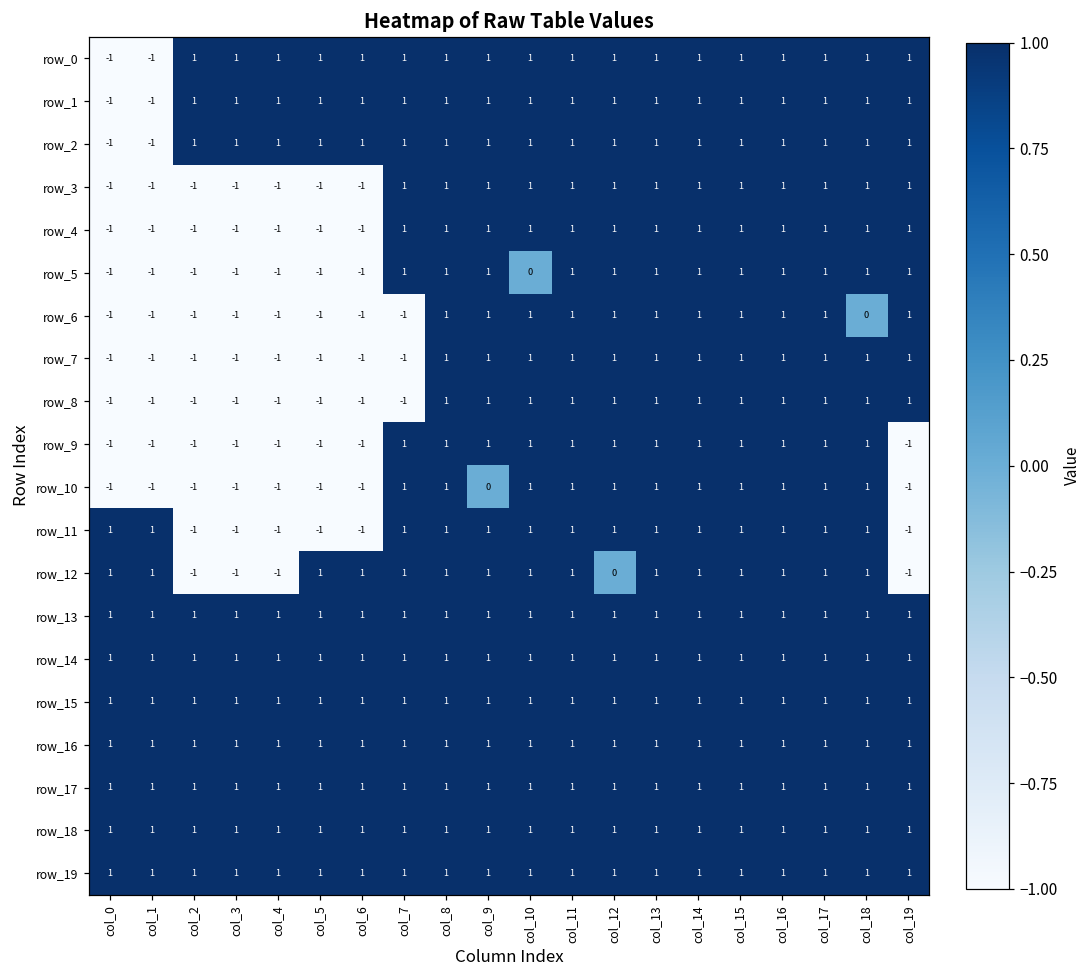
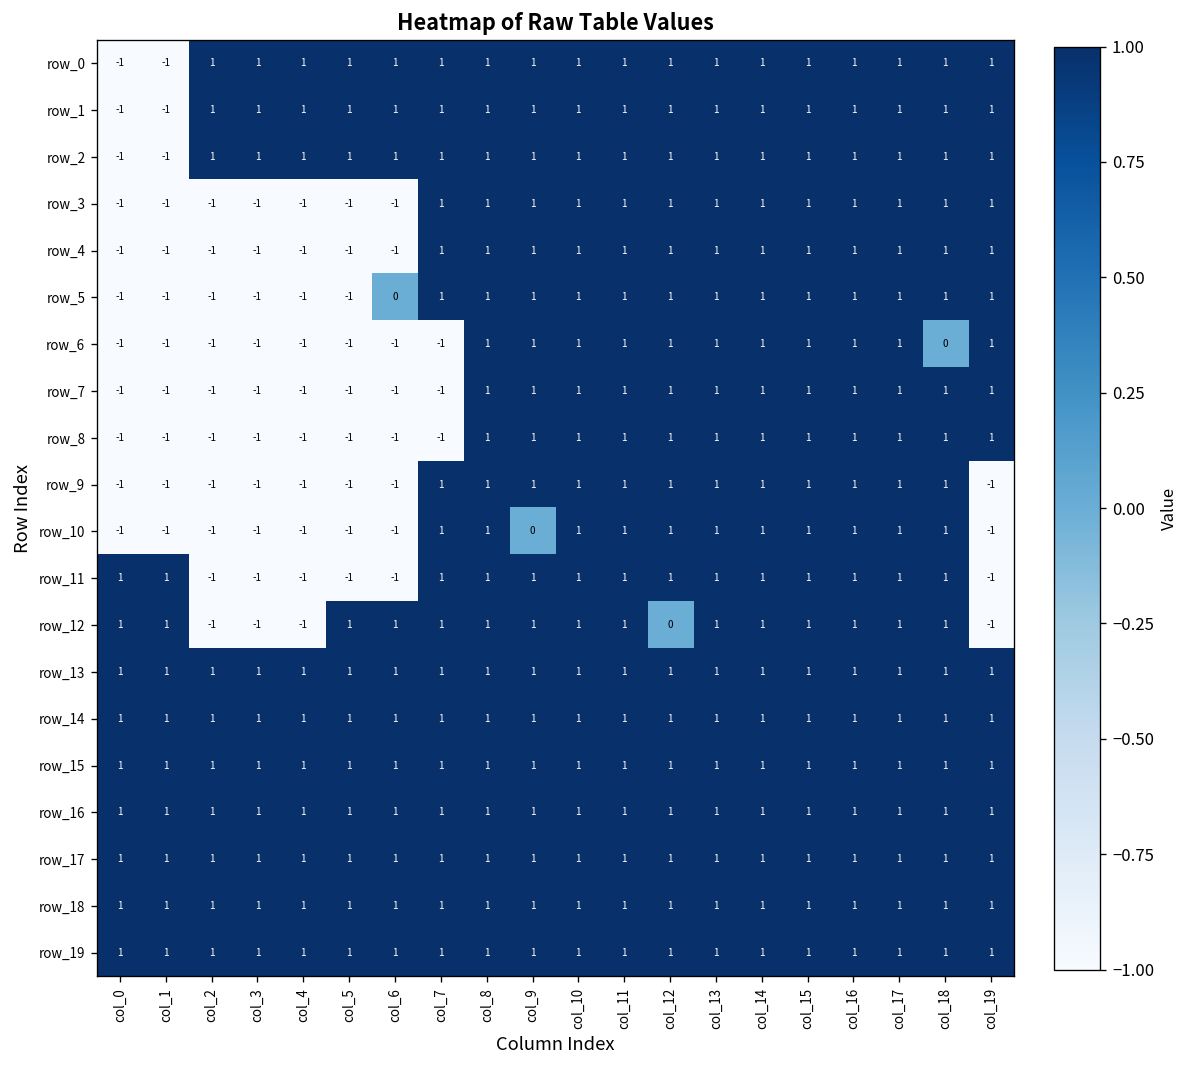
  {
    "row_5": {
      "col_0": -1,
      "col_1": -1,
      "col_2": -1,
      "col_3": -1,
      "col_4": -1,
      "col_5": -1,
-     "col_6": -1,
+     "col_6": 0,
      "col_7": 1,
      "col_8": 1,
      "col_9": 1,
-     "col_10": 0,
+     "col_10": 1,
      "col_11": 1,
      "col_12": 1,
      "col_13": 1,
      "col_14": 1,
      "col_15": 1,
      "col_16": 1,
      "col_17": 1,
      "col_18": 1,
      "col_19": 1
    }
  }
